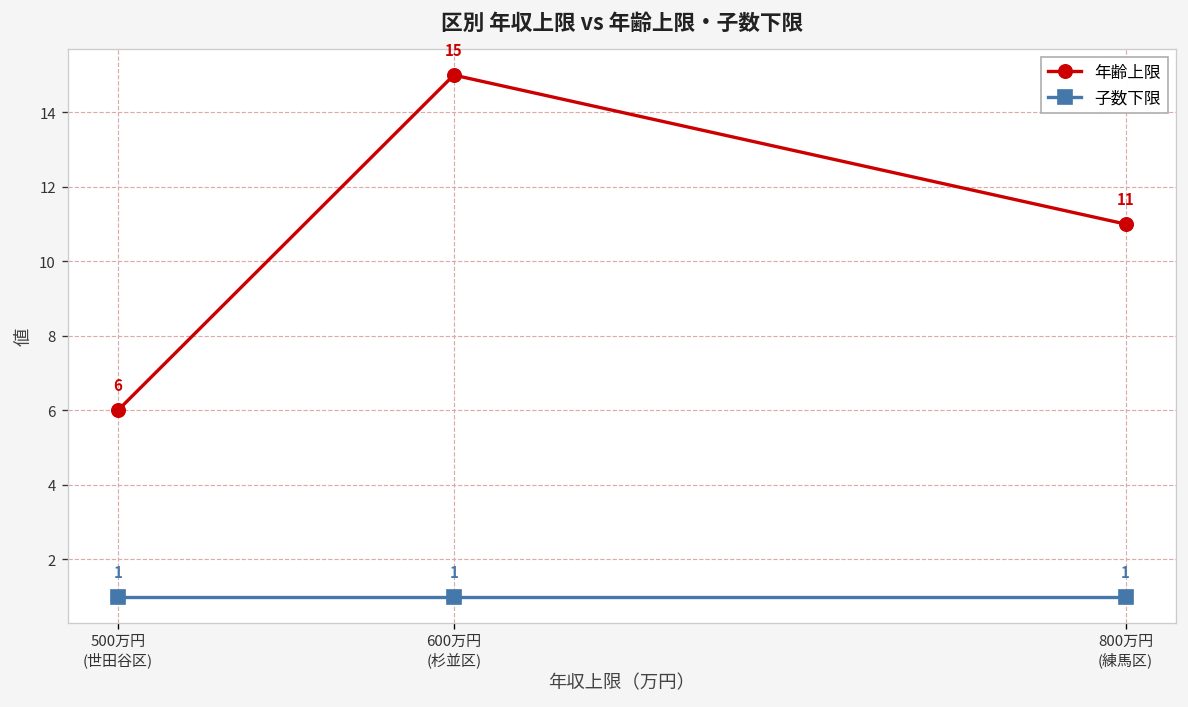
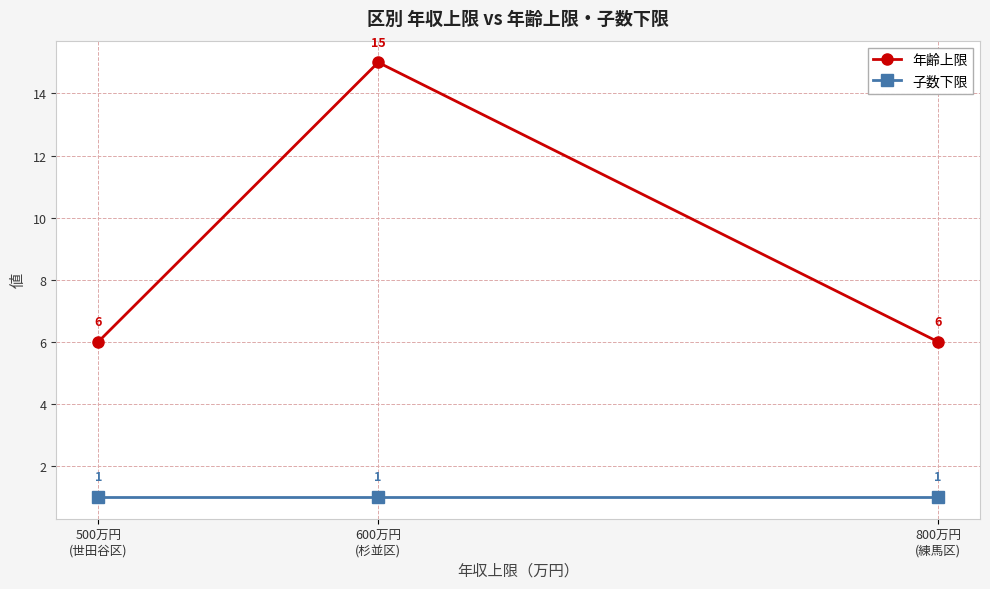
  {
    "年齢上限": {
      "500万円 (世田谷区)": 6,
      "600万円 (杉並区)": 15,
-     "800万円 (練馬区)": 11
+     "800万円 (練馬区)": 6
    },
    "子数下限": {
      "500万円 (世田谷区)": 1,
      "600万円 (杉並区)": 1,
      "800万円 (練馬区)": 1
    }
  }
